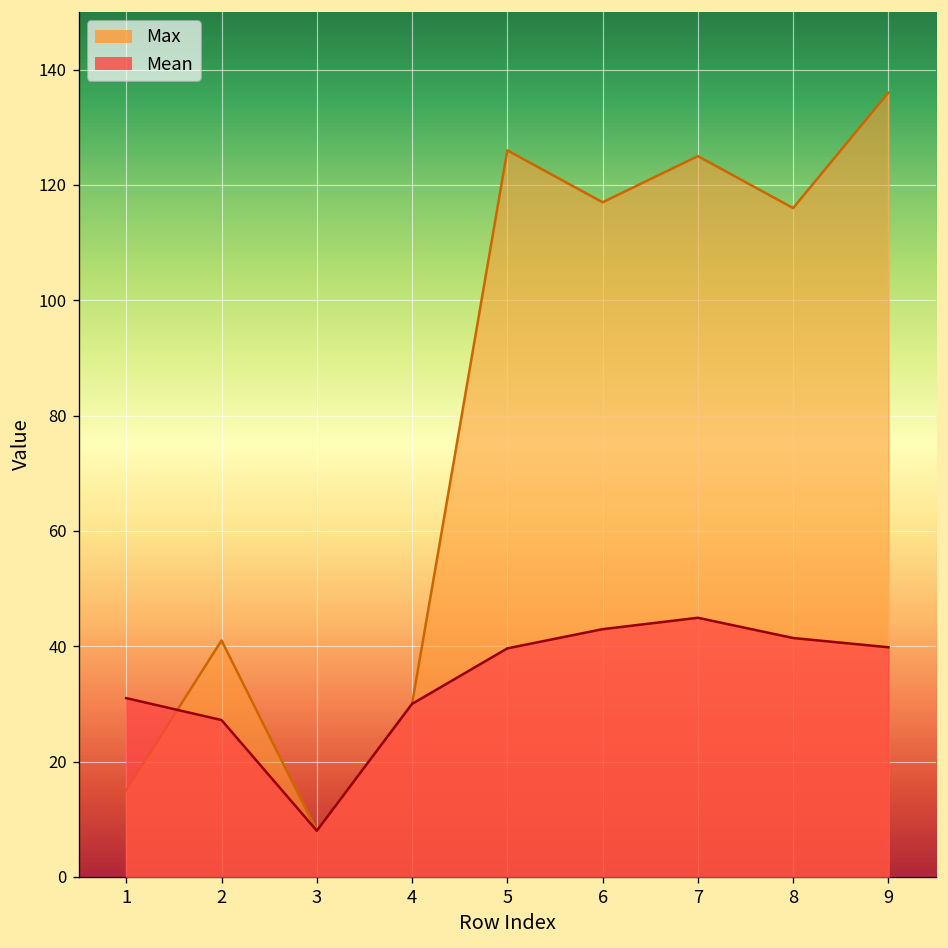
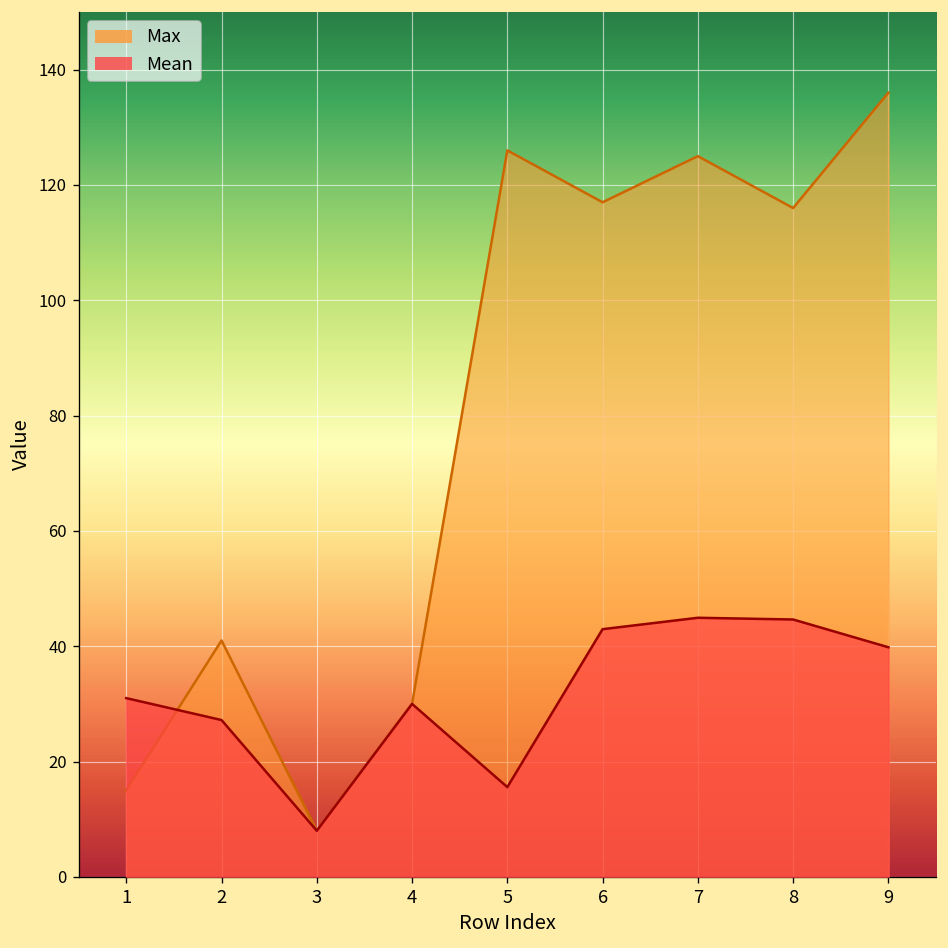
  {
    "Max": {
      "1": 15,
      "2": 41,
      "5": 126,
      "6": 117,
      "7": 125,
      "8": 116,
      "9": 136
    },
    "Mean": {
      "1": 31,
      "2": 27,
-     "5": 40,
+     "5": 16,
      "6": 43,
      "7": 45,
-     "8": 41,
+     "8": 45,
      "9": 40
    }
  }
